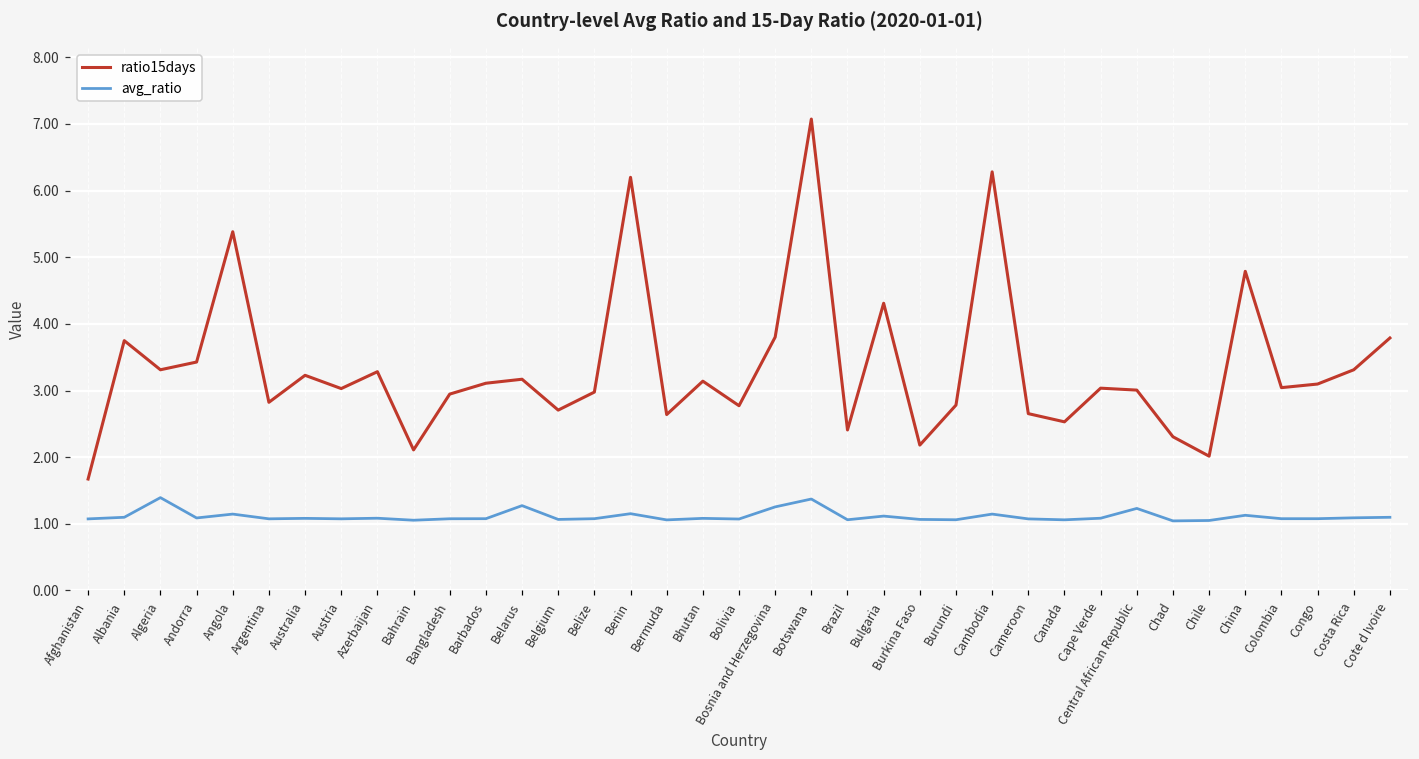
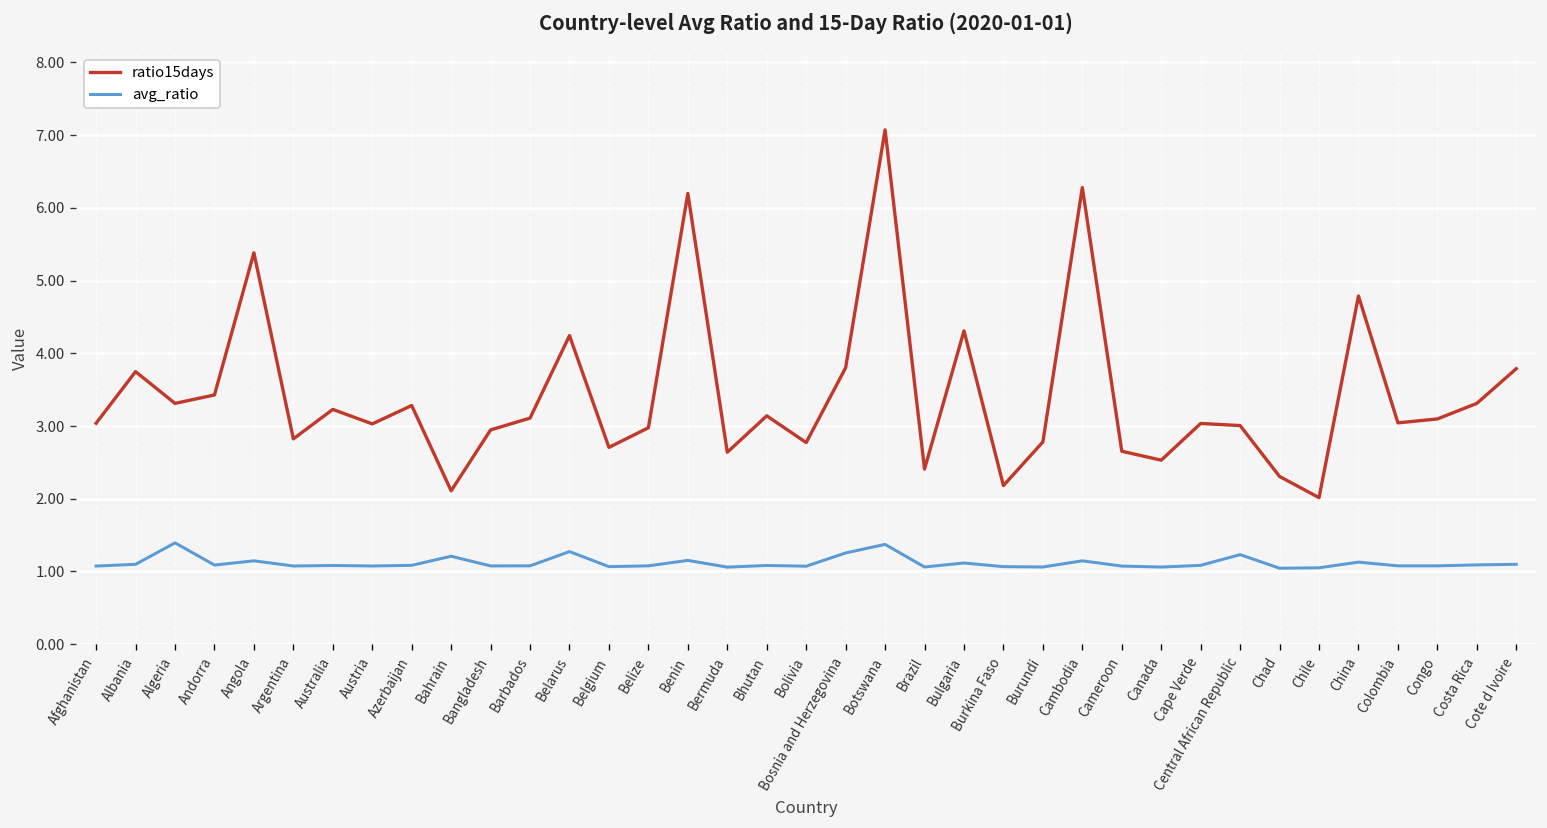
  {
    "ratio15days": {
-     "Afghanistan": 1.7,
+     "Afghanistan": 3.0,
      "Albania": 3.7,
      "Algeria": 3.3,
      "Andorra": 3.4,
      "Angola": 5.4,
      "Argentina": 2.8,
      "Australia": 3.2,
      "Austria": 3.0,
      "Azerbaijan": 3.3,
      "Bahrain": 2.1,
      "Bangladesh": 2.9,
      "Barbados": 3.1,
-     "Belarus": 3.2,
+     "Belarus": 4.2,
      "Belgium": 2.7,
      "Belize": 3.0,
      "Benin": 6.2,
      "Bermuda": 2.6,
      "Bhutan": 3.1,
      "Bolivia": 2.8,
      "Bosnia and Herzegovina": 3.8,
      "Botswana": 7.1,
      "Brazil": 2.4,
      "Bulgaria": 4.3,
      "Burkina Faso": 2.2,
      "Burundi": 2.8,
      "Cambodia": 6.3,
      "Cameroon": 2.7,
      "Canada": 2.5,
      "Cape Verde": 3.0,
      "Central African Republic": 3.0,
      "Chad": 2.3,
      "Chile": 2.0,
      "China": 4.8,
      "Colombia": 3.0,
      "Congo": 3.1,
      "Costa Rica": 3.3,
      "Cote d Ivoire": 3.8
    },
    "avg_ratio": {
      "Afghanistan": 1.1,
      "Albania": 1.1,
      "Algeria": 1.4,
      "Andorra": 1.1,
      "Angola": 1.1,
      "Argentina": 1.1,
      "Australia": 1.1,
      "Austria": 1.1,
      "Azerbaijan": 1.1,
-     "Bahrain": 1.1,
+     "Bahrain": 1.2,
      "Bangladesh": 1.1,
      "Barbados": 1.1,
      "Belarus": 1.3,
      "Belgium": 1.1,
      "Belize": 1.1,
      "Benin": 1.2,
      "Bermuda": 1.1,
      "Bhutan": 1.1,
      "Bolivia": 1.1,
      "Bosnia and Herzegovina": 1.3,
      "Botswana": 1.4,
      "Brazil": 1.1,
      "Bulgaria": 1.1,
      "Burkina Faso": 1.1,
      "Burundi": 1.1,
      "Cambodia": 1.1,
      "Cameroon": 1.1,
      "Canada": 1.1,
      "Cape Verde": 1.1,
      "Central African Republic": 1.2,
      "Chad": 1.0,
      "Chile": 1.1,
      "China": 1.1,
      "Colombia": 1.1,
      "Congo": 1.1,
      "Costa Rica": 1.1,
      "Cote d Ivoire": 1.1
    }
  }
